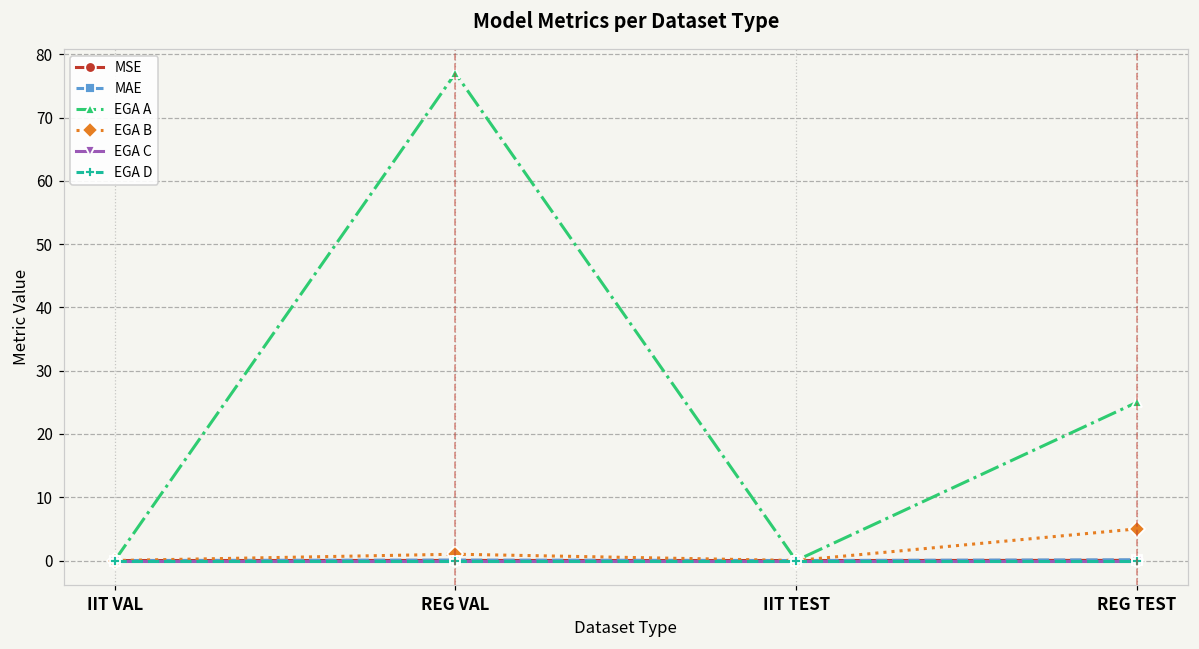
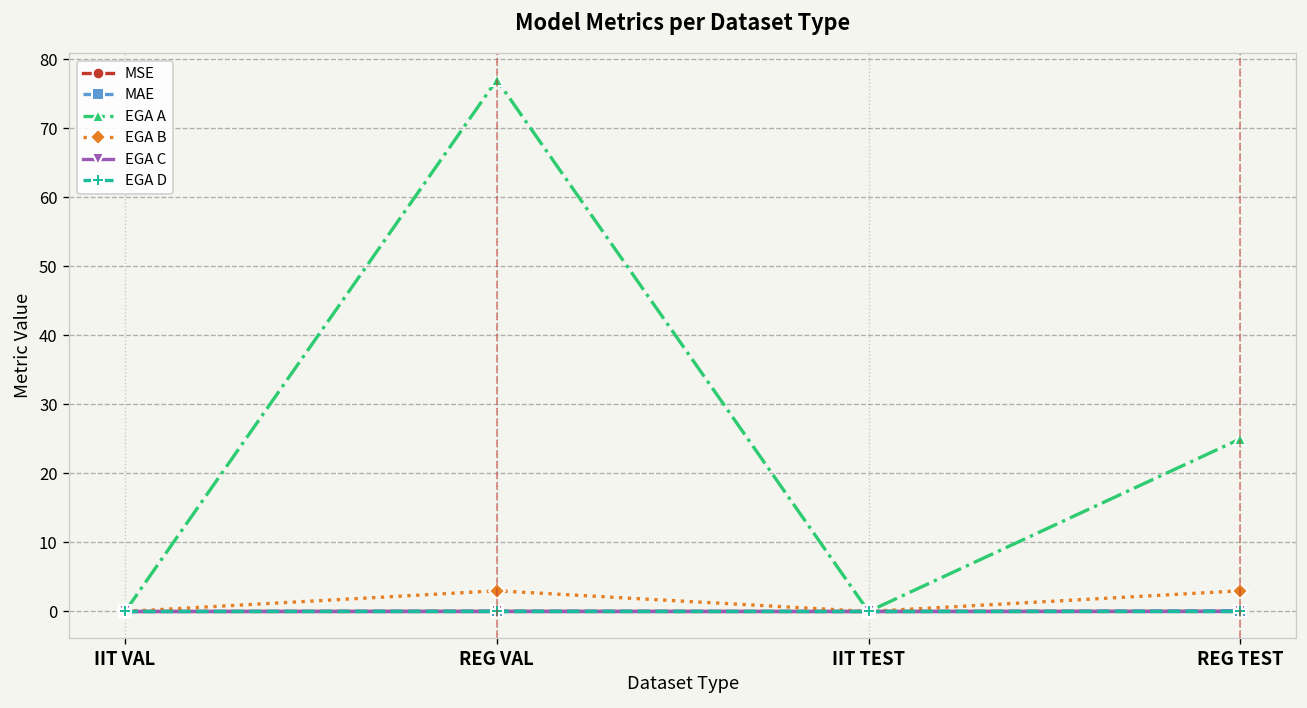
  {
    "EGA B": {
-     "REG VAL": 1,
-     "REG TEST": 5
+     "REG VAL": 3,
+     "REG TEST": 3
    }
  }
